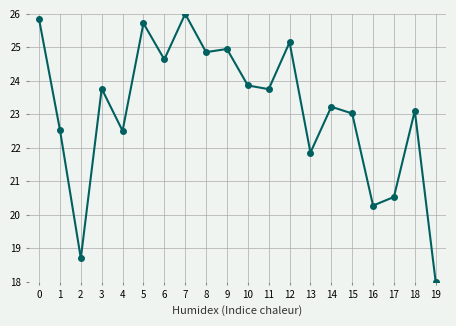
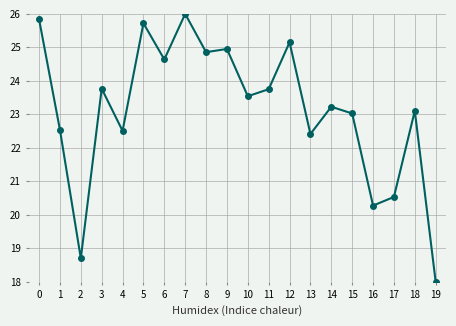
  {
    "0": 25.8,
    "1": 22.5,
    "2": 18.7,
    "3": 23.8,
    "4": 22.5,
    "5": 25.7,
    "6": 24.6,
    "7": 26.0,
    "8": 24.9,
    "9": 25.0,
-   "10": 23.9,
+   "10": 23.5,
    "11": 23.8,
    "12": 25.2,
-   "13": 21.9,
+   "13": 22.4,
    "14": 23.2,
    "15": 23.0,
    "16": 20.3,
    "17": 20.5,
    "18": 23.1,
    "19": 18.0
  }
